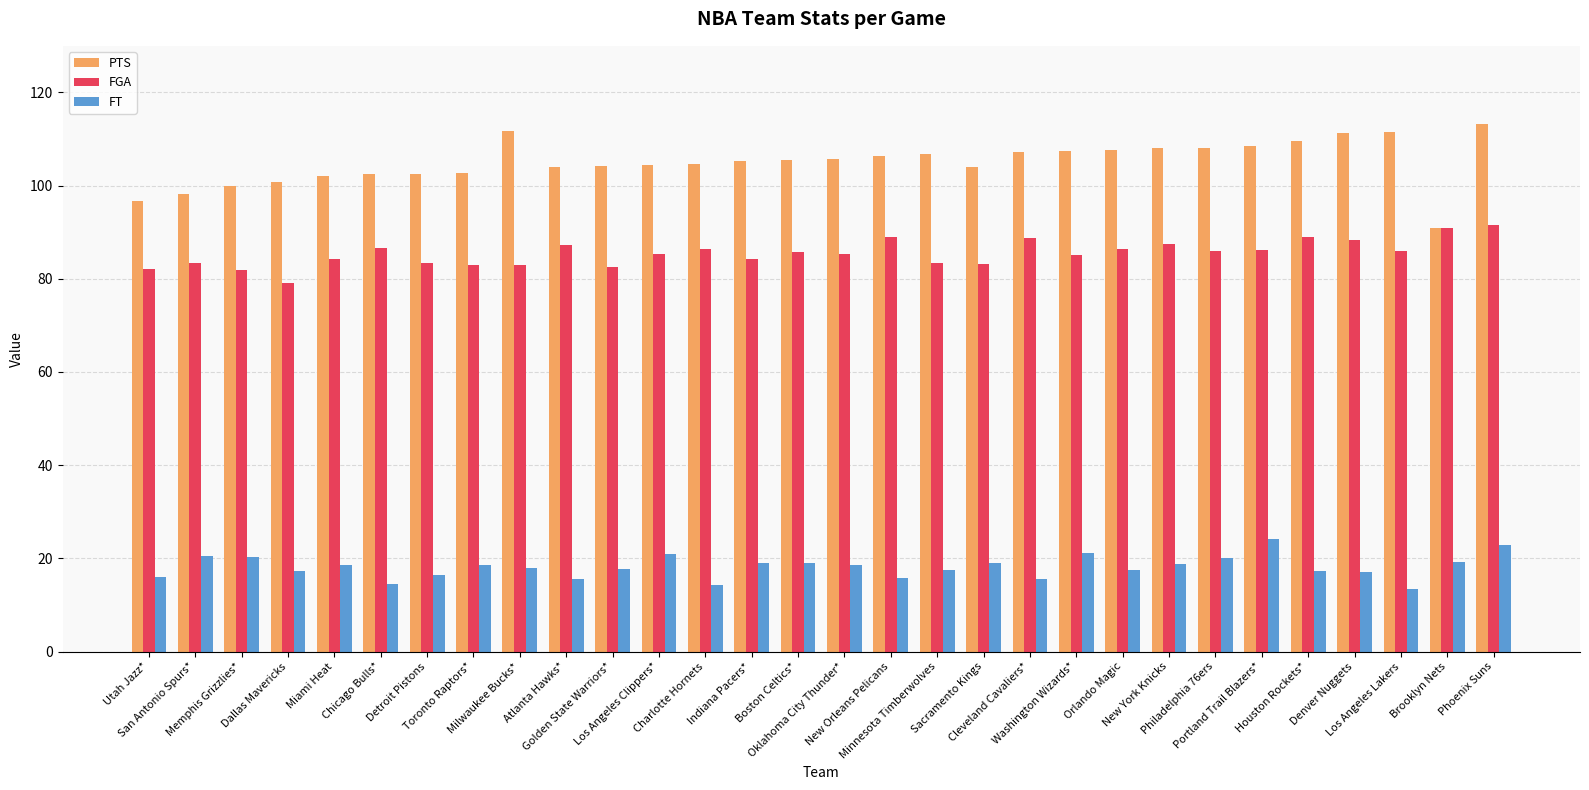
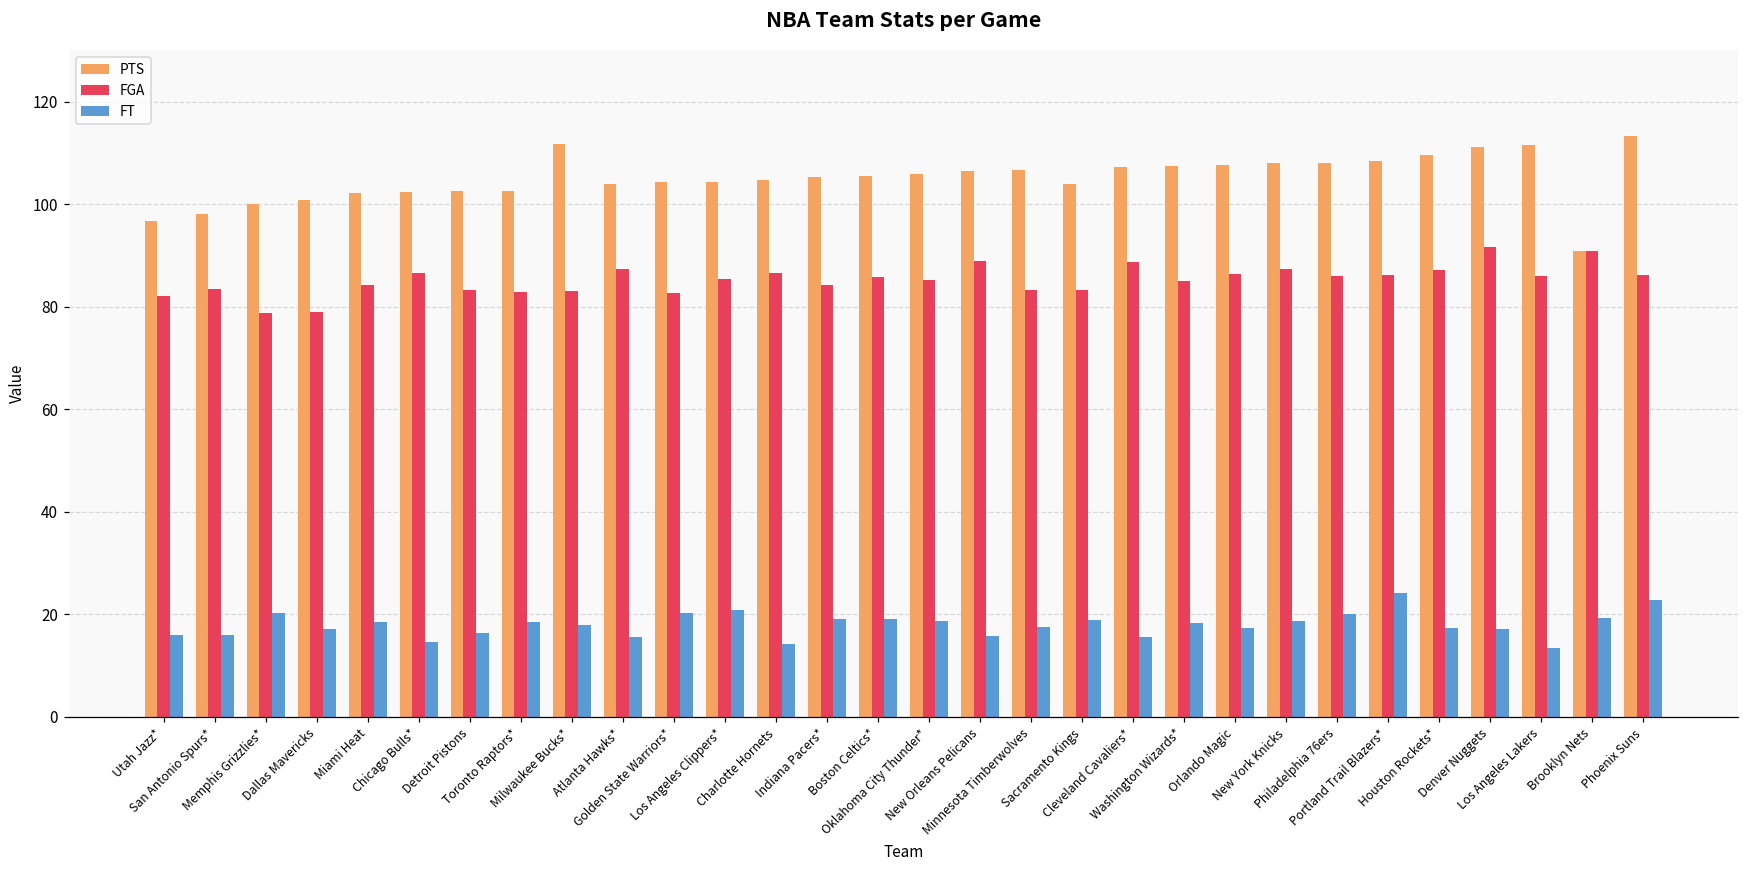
  {
    "PTS": {
      "Utah Jazz*": 97,
      "San Antonio Spurs*": 98,
      "Memphis Grizzlies*": 100,
      "Dallas Mavericks": 101,
      "Miami Heat": 102,
      "Chicago Bulls*": 102,
      "Detroit Pistons": 103,
      "Toronto Raptors*": 103,
      "Milwaukee Bucks*": 112,
      "Atlanta Hawks*": 104,
      "Golden State Warriors*": 104,
      "Los Angeles Clippers*": 104,
      "Charlotte Hornets": 105,
      "Indiana Pacers*": 105,
      "Boston Celtics*": 105,
      "Oklahoma City Thunder*": 106,
      "New Orleans Pelicans": 106,
      "Minnesota Timberwolves": 107,
      "Sacramento Kings": 104,
      "Cleveland Cavaliers*": 107,
      "Washington Wizards*": 107,
      "Orlando Magic": 108,
      "New York Knicks": 108,
      "Philadelphia 76ers": 108,
      "Portland Trail Blazers*": 109,
      "Houston Rockets*": 110,
      "Denver Nuggets": 111,
      "Los Angeles Lakers": 112,
      "Brooklyn Nets": 91,
      "Phoenix Suns": 113
    },
    "FGA": {
      "Utah Jazz*": 82,
      "San Antonio Spurs*": 83,
-     "Memphis Grizzlies*": 82,
+     "Memphis Grizzlies*": 79,
      "Dallas Mavericks": 79,
      "Miami Heat": 84,
      "Chicago Bulls*": 87,
      "Detroit Pistons": 83,
      "Toronto Raptors*": 83,
      "Milwaukee Bucks*": 83,
      "Atlanta Hawks*": 87,
      "Golden State Warriors*": 83,
      "Los Angeles Clippers*": 85,
      "Charlotte Hornets": 87,
      "Indiana Pacers*": 84,
      "Boston Celtics*": 86,
      "Oklahoma City Thunder*": 85,
      "New Orleans Pelicans": 89,
      "Minnesota Timberwolves": 83,
      "Sacramento Kings": 83,
      "Cleveland Cavaliers*": 89,
      "Washington Wizards*": 85,
      "Orlando Magic": 86,
      "New York Knicks": 87,
      "Philadelphia 76ers": 86,
      "Portland Trail Blazers*": 86,
-     "Houston Rockets*": 89,
-     "Denver Nuggets": 88,
+     "Houston Rockets*": 87,
+     "Denver Nuggets": 92,
      "Los Angeles Lakers": 86,
      "Brooklyn Nets": 91,
-     "Phoenix Suns": 92
+     "Phoenix Suns": 86
    },
    "FT": {
      "Utah Jazz*": 16,
-     "San Antonio Spurs*": 21,
+     "San Antonio Spurs*": 16,
      "Memphis Grizzlies*": 20,
      "Dallas Mavericks": 17,
      "Miami Heat": 19,
      "Chicago Bulls*": 15,
      "Detroit Pistons": 16,
      "Toronto Raptors*": 19,
      "Milwaukee Bucks*": 18,
      "Atlanta Hawks*": 16,
-     "Golden State Warriors*": 18,
+     "Golden State Warriors*": 20,
      "Los Angeles Clippers*": 21,
      "Charlotte Hornets": 14,
      "Indiana Pacers*": 19,
      "Boston Celtics*": 19,
      "Oklahoma City Thunder*": 19,
      "New Orleans Pelicans": 16,
      "Minnesota Timberwolves": 18,
      "Sacramento Kings": 19,
      "Cleveland Cavaliers*": 16,
-     "Washington Wizards*": 21,
+     "Washington Wizards*": 18,
      "Orlando Magic": 17,
      "New York Knicks": 19,
      "Philadelphia 76ers": 20,
      "Portland Trail Blazers*": 24,
      "Houston Rockets*": 17,
      "Denver Nuggets": 17,
      "Los Angeles Lakers": 14,
      "Brooklyn Nets": 19,
      "Phoenix Suns": 23
    }
  }
